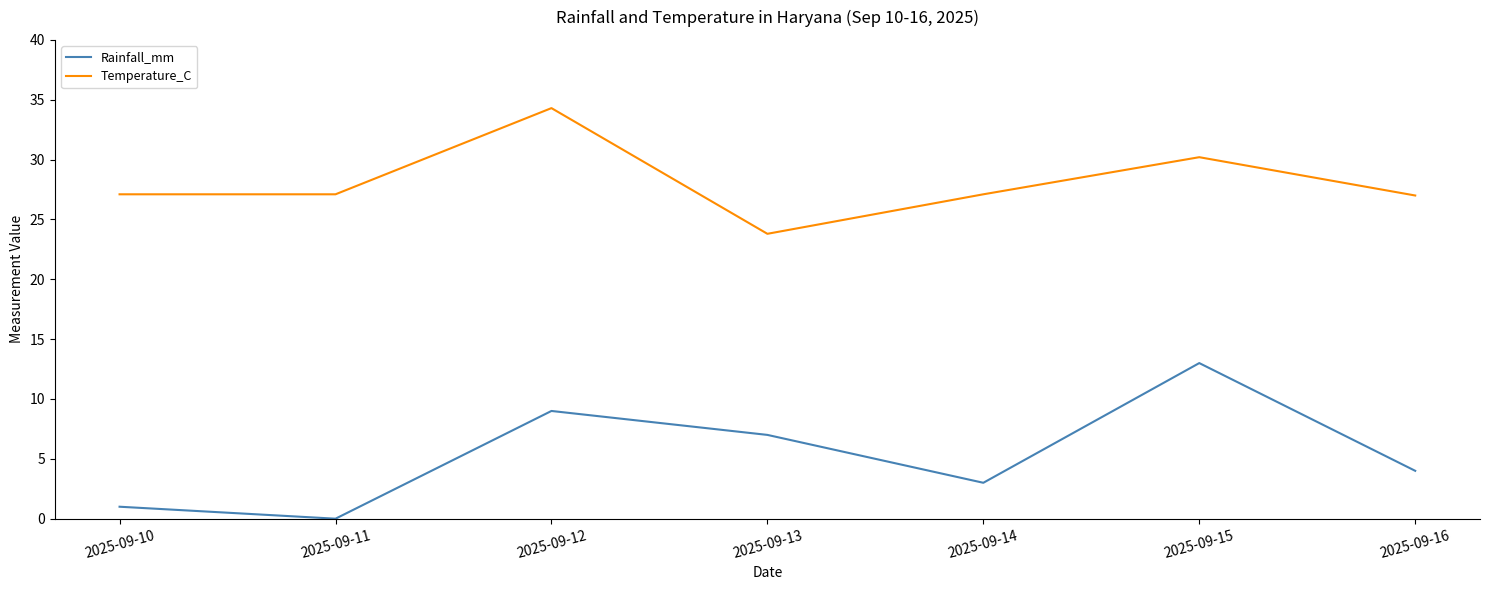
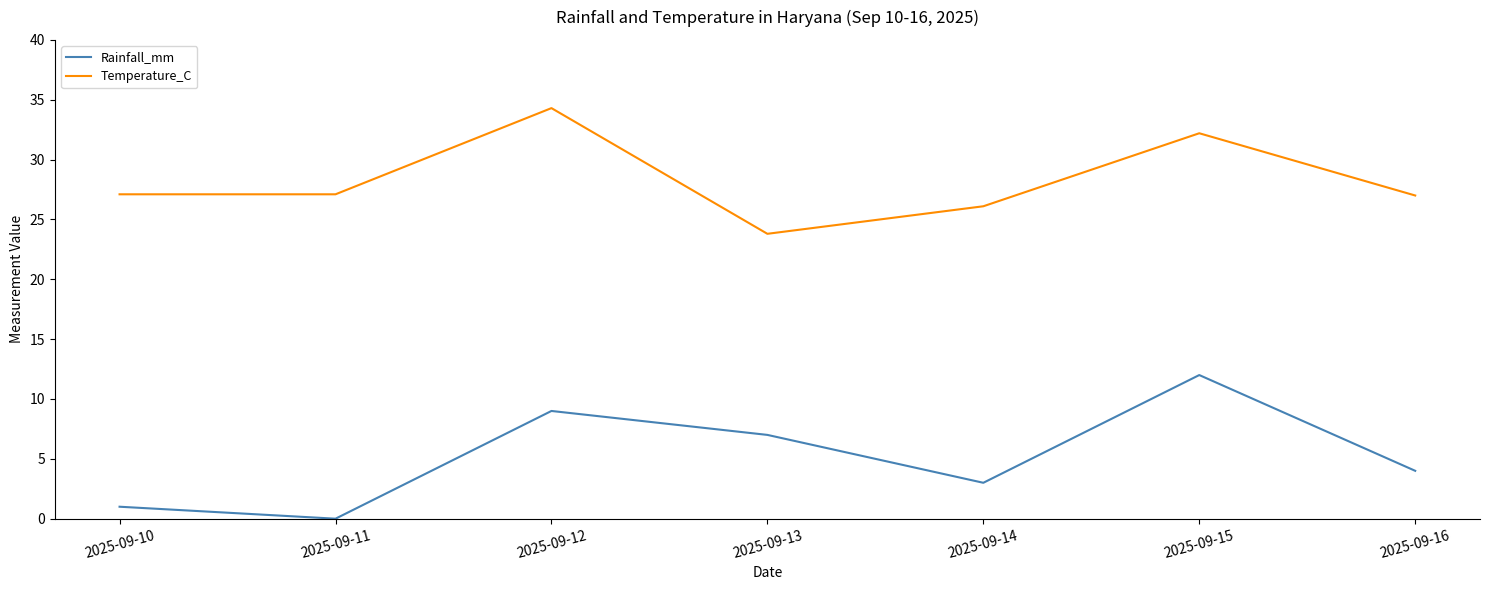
  {
    "Rainfall_mm": {
      "2025-09-10": 1,
      "2025-09-11": 0,
      "2025-09-12": 9,
      "2025-09-13": 7,
      "2025-09-14": 3,
-     "2025-09-15": 13,
+     "2025-09-15": 12,
      "2025-09-16": 4
    },
    "Temperature_C": {
      "2025-09-10": 27.1,
      "2025-09-11": 27.1,
      "2025-09-12": 34.3,
      "2025-09-13": 23.8,
-     "2025-09-14": 27.1,
-     "2025-09-15": 30.2,
+     "2025-09-14": 26.1,
+     "2025-09-15": 32.2,
      "2025-09-16": 27.0
    }
  }
